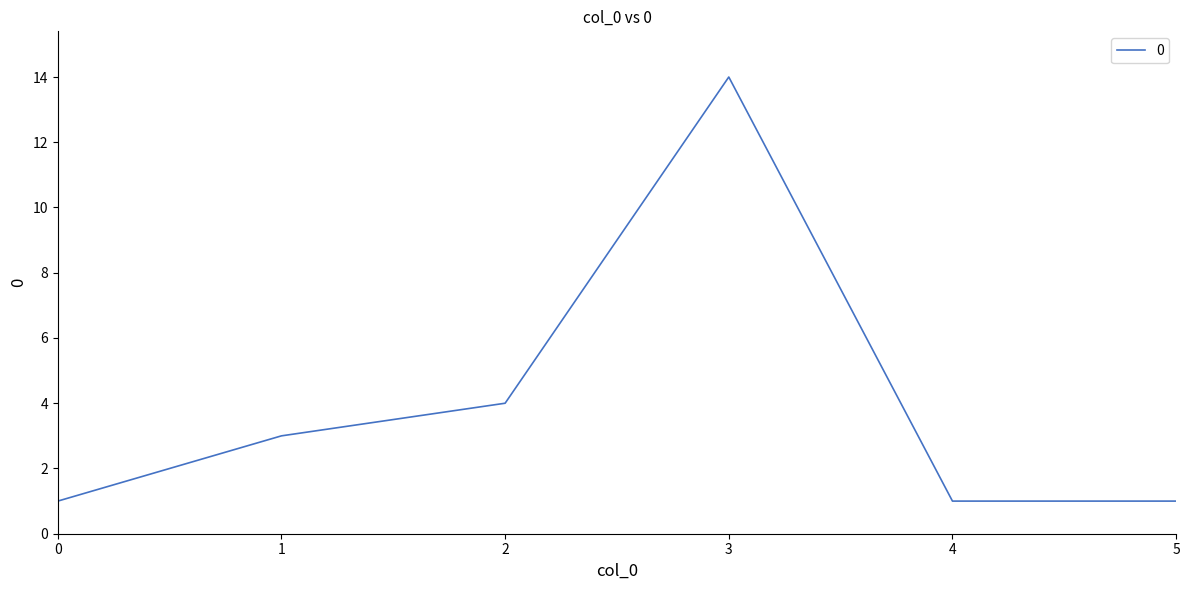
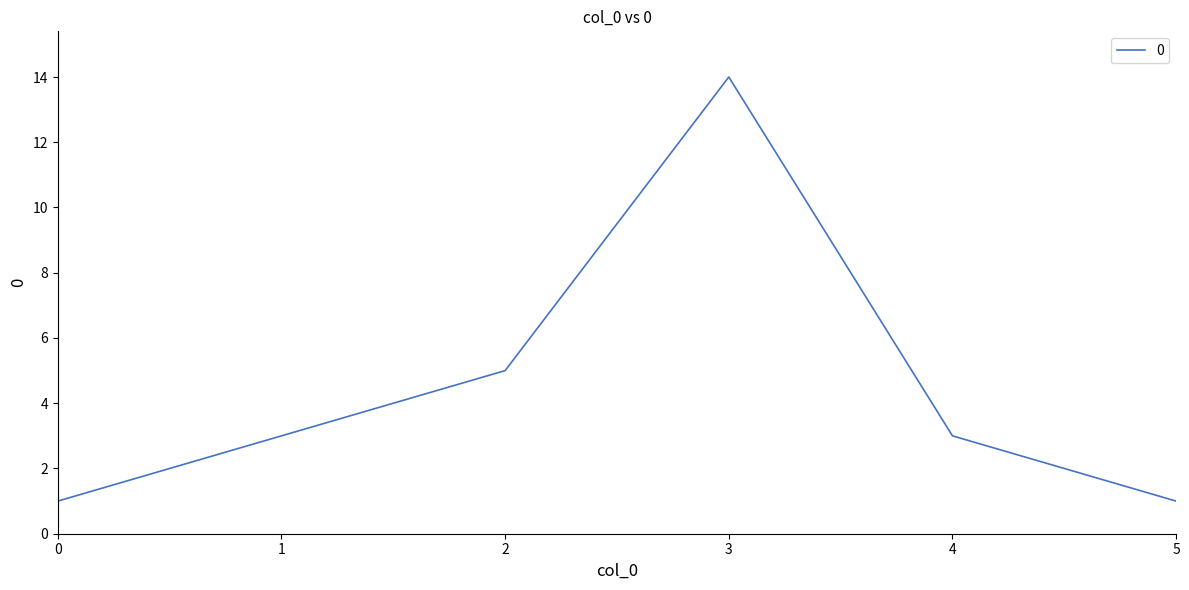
  {
    "0": 1,
    "1": 3,
-   "2": 4,
+   "2": 5,
    "3": 14,
-   "4": 1,
+   "4": 3,
    "5": 1
  }
